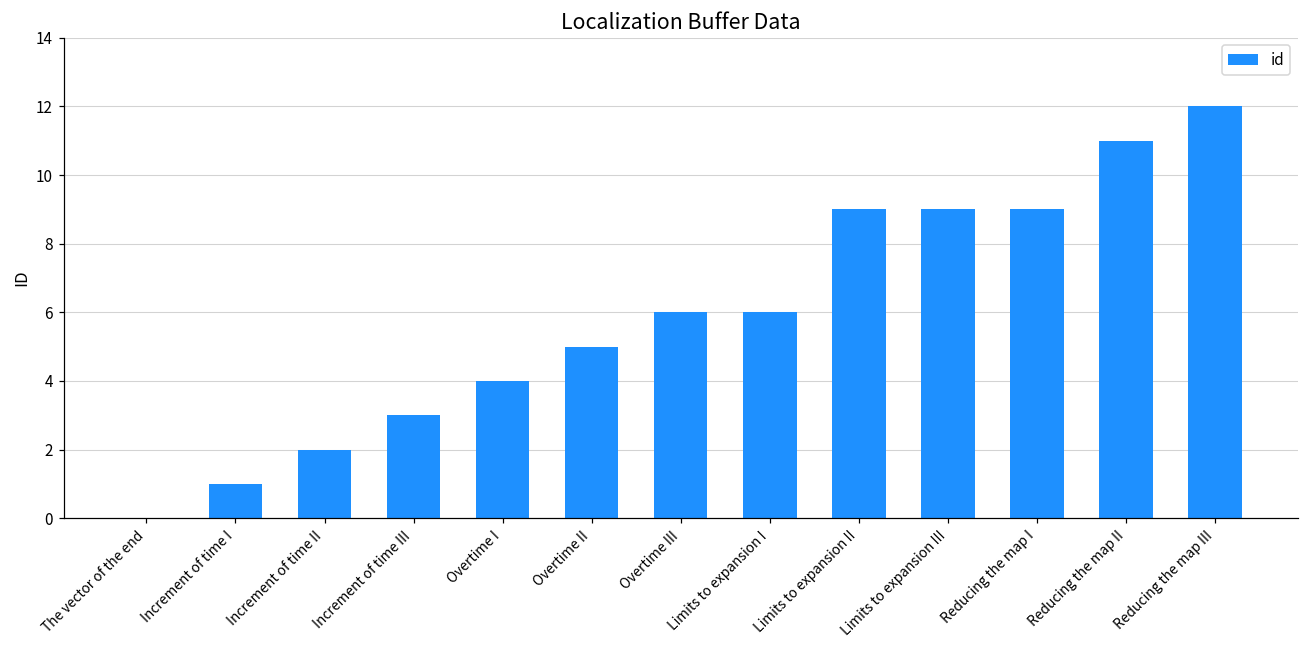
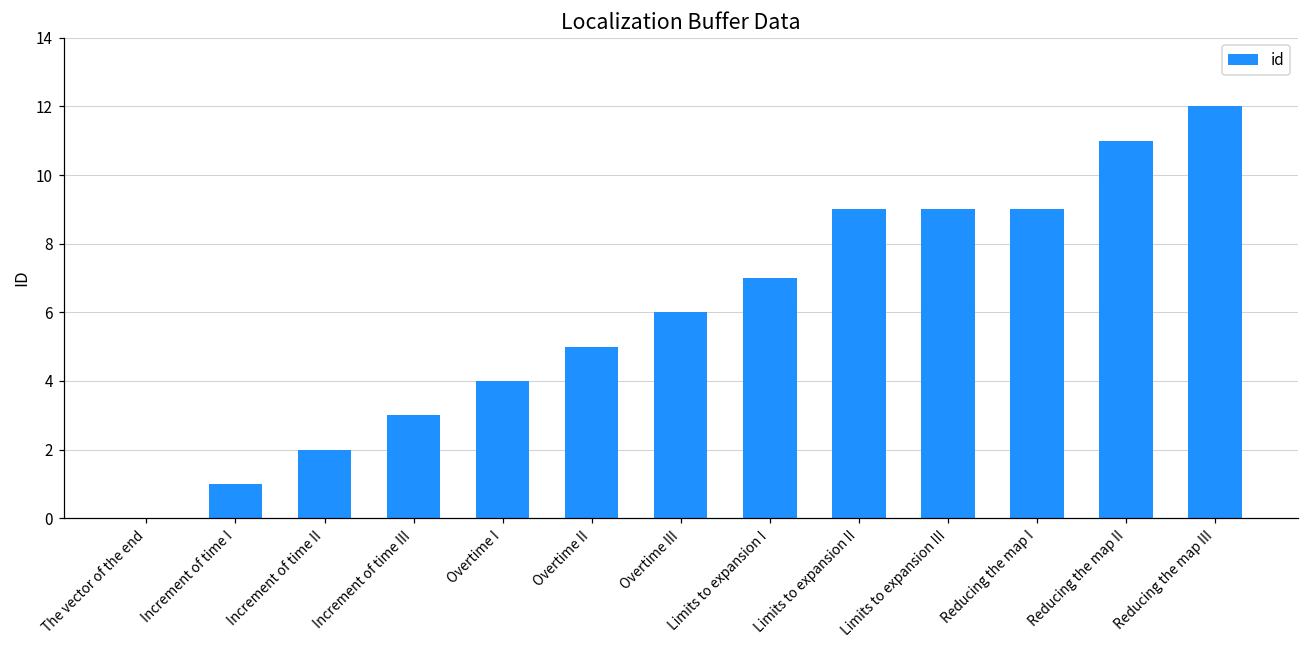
  {
    "The vector of the end": 0,
    "Increment of time I": 1,
    "Increment of time II": 2,
    "Increment of time III": 3,
    "Overtime I": 4,
    "Overtime II": 5,
    "Overtime III": 6,
-   "Limits to expansion I": 6,
+   "Limits to expansion I": 7,
    "Limits to expansion II": 9,
    "Limits to expansion III": 9,
    "Reducing the map I": 9,
    "Reducing the map II": 11,
    "Reducing the map III": 12
  }
